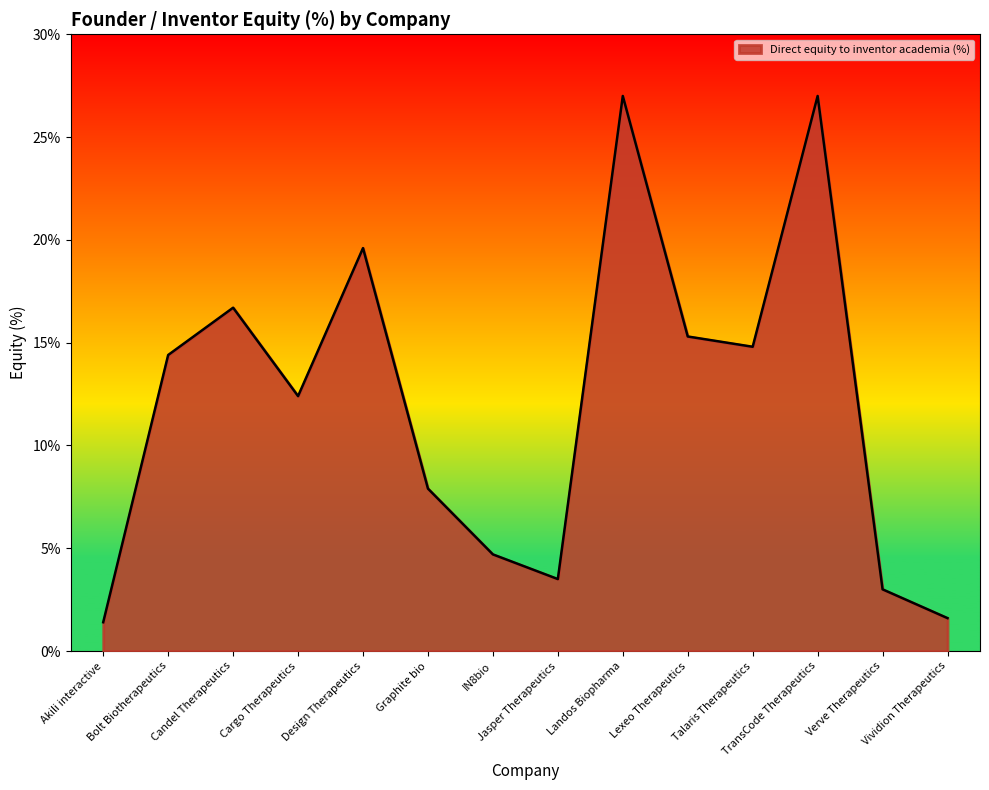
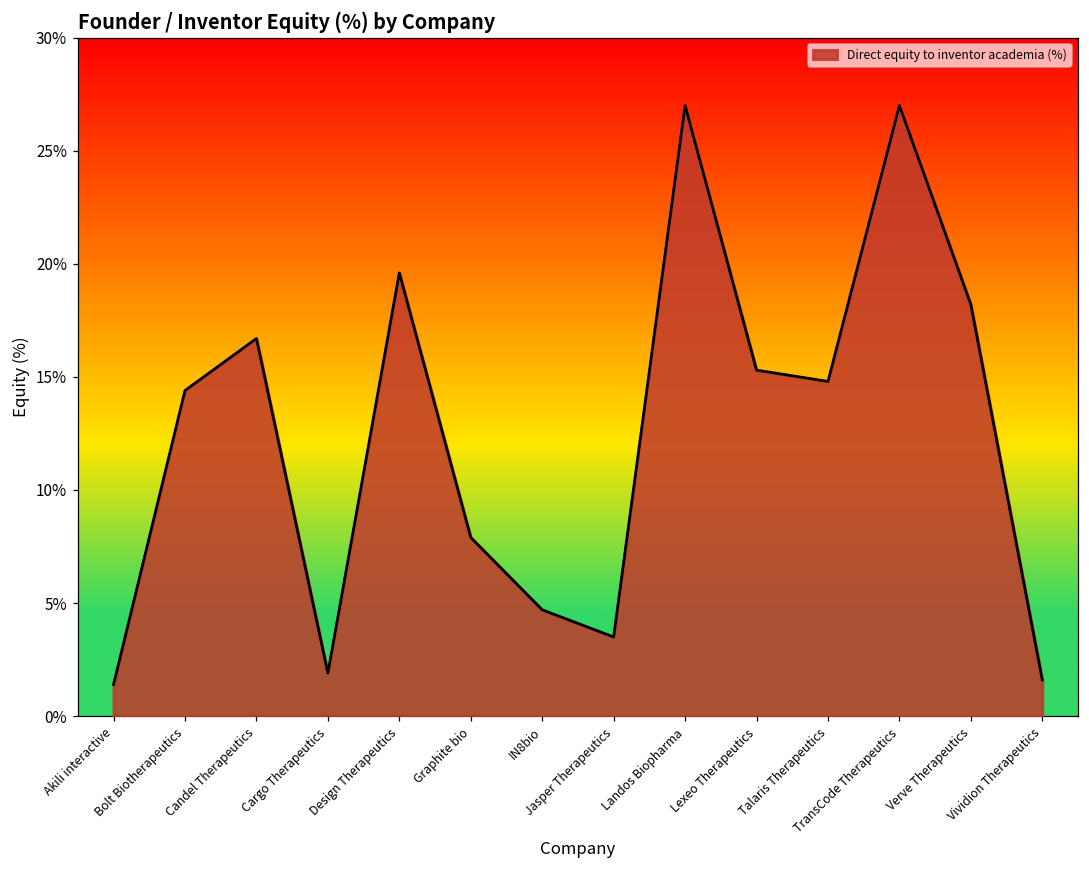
  {
    "Akili interactive": "1.4%",
    "Bolt Biotherapeutics": "14.4%",
    "Candel Therapeutics": "16.7%",
-   "Cargo Therapeutics": "12.4%",
+   "Cargo Therapeutics": "1.9%",
    "Design Therapeutics": "19.6%",
    "Graphite bio": "7.9%",
    "IN8bio": "4.7%",
    "Jasper Therapeutics": "3.5%",
    "Landos Biopharma": "27.0%",
    "Lexeo Therapeutics": "15.3%",
    "Talaris Therapeutics": "14.8%",
    "TransCode Therapeutics": "27.0%",
-   "Verve Therapeutics": "3.0%",
+   "Verve Therapeutics": "18.2%",
    "Vividion Therapeutics": "1.6%"
  }
